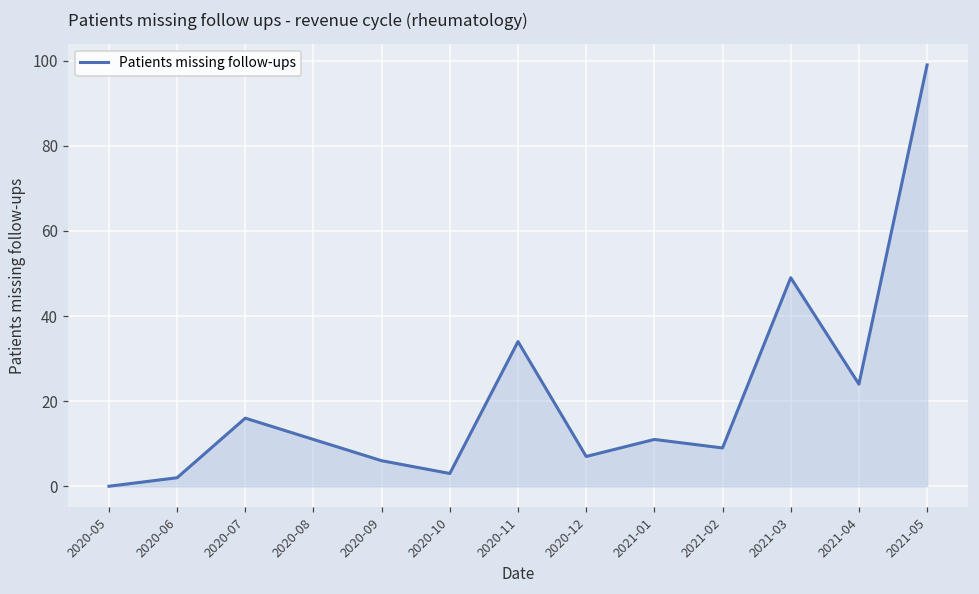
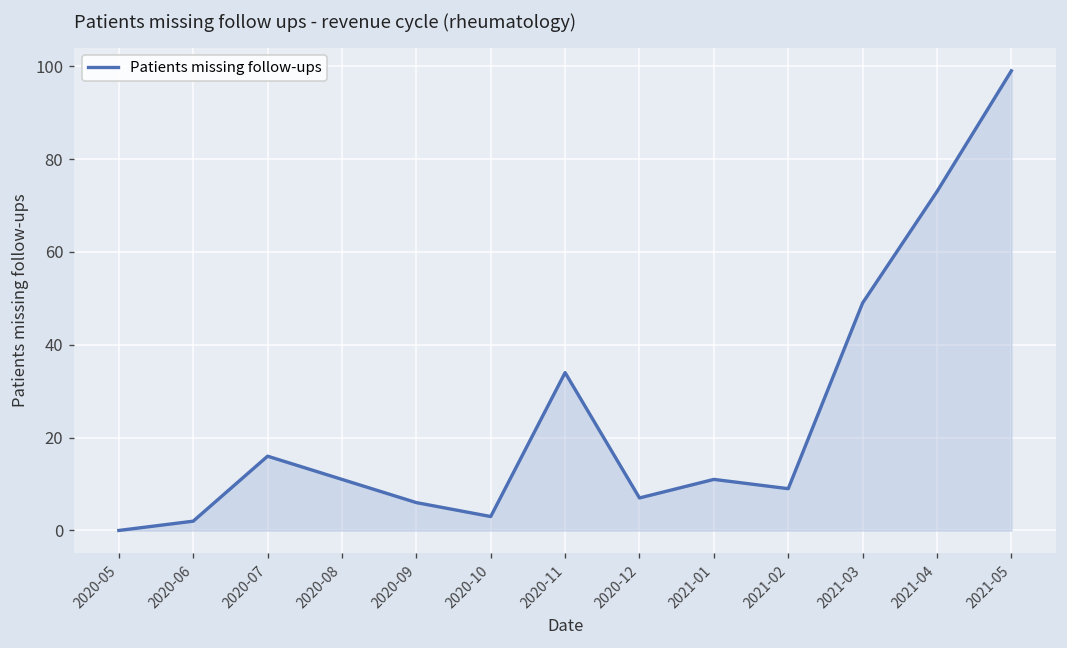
  {
    "2020-05": 0,
    "2020-06": 2,
    "2020-07": 16,
    "2020-08": 11,
    "2020-09": 6,
    "2020-10": 3,
    "2020-11": 34,
    "2020-12": 7,
    "2021-01": 11,
    "2021-02": 9,
    "2021-03": 49,
-   "2021-04": 24,
+   "2021-04": 73,
    "2021-05": 99
  }
